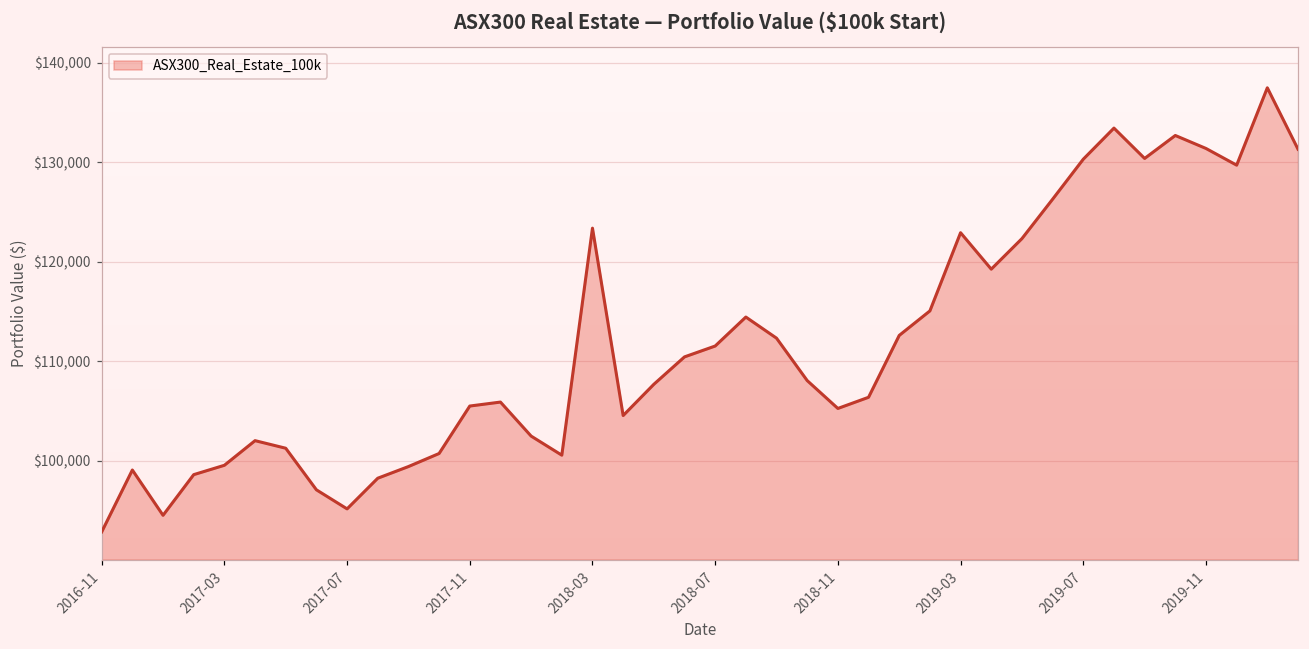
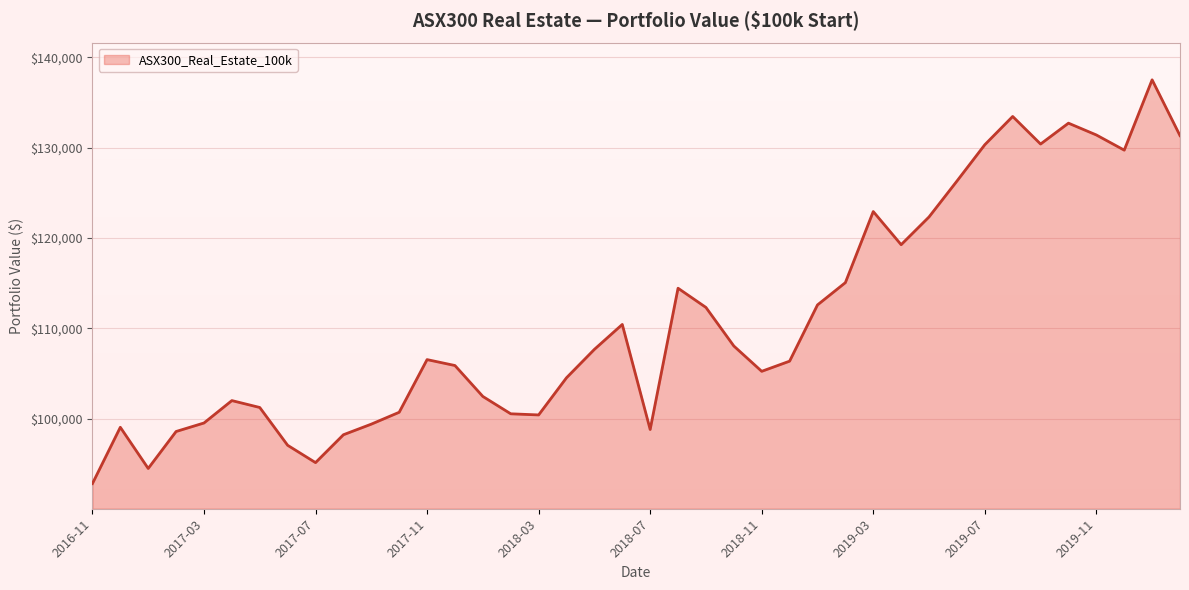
  {
    "2016-11": "$93,000",
    "2017-03": "$100,000",
    "2017-07": "$95,000",
-   "2017-11": "$105,000",
-   "2018-03": "$123,000",
-   "2018-07": "$112,000",
+   "2017-11": "$107,000",
+   "2018-03": "$100,000",
+   "2018-07": "$99,000",
    "2018-11": "$105,000",
    "2019-03": "$123,000",
    "2019-07": "$130,000",
    "2019-11": "$131,000"
  }
